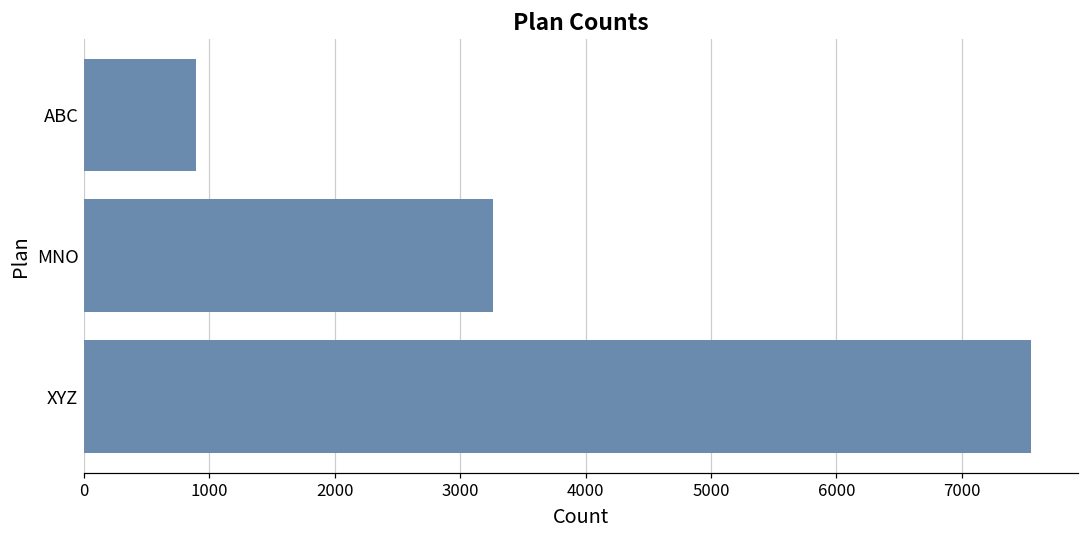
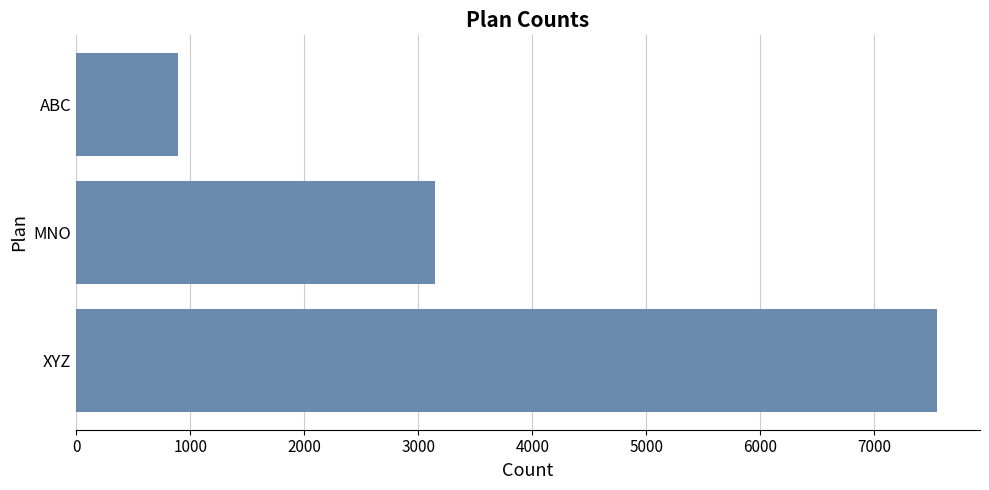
  {
    "ABC": 890,
-   "MNO": 3260,
+   "MNO": 3150,
    "XYZ": 7550
  }
